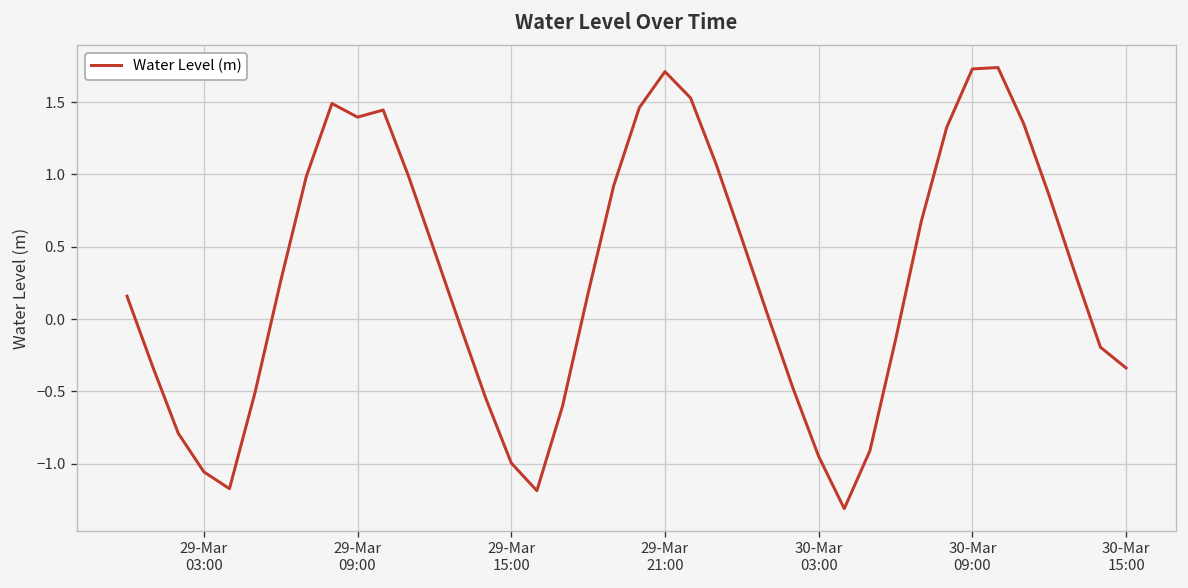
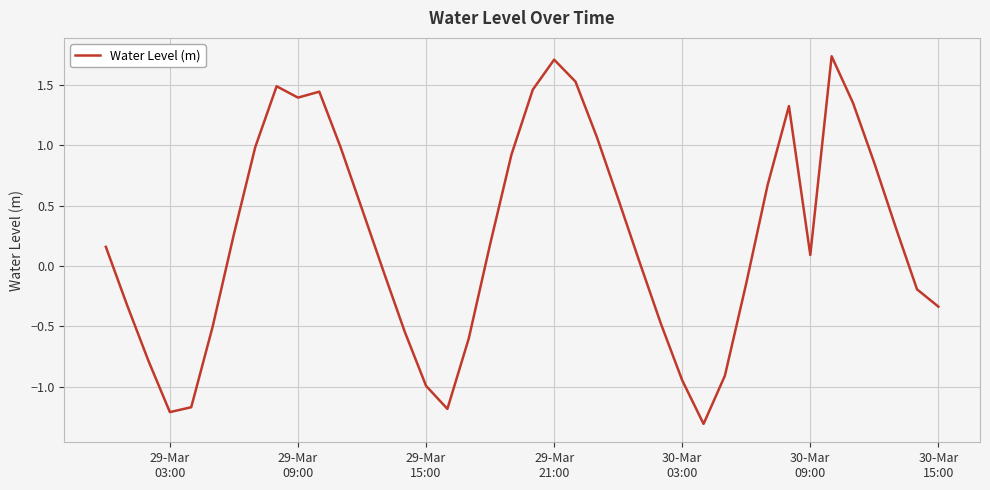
  {
-   "29-Mar 03:00": -1.06,
+   "29-Mar 03:00": -1.21,
    "29-Mar 09:00": 1.40,
    "29-Mar 15:00": -0.99,
    "29-Mar 21:00": 1.71,
    "30-Mar 03:00": -0.95,
-   "30-Mar 09:00": 1.73,
+   "30-Mar 09:00": 0.09,
    "30-Mar 15:00": -0.34
  }
